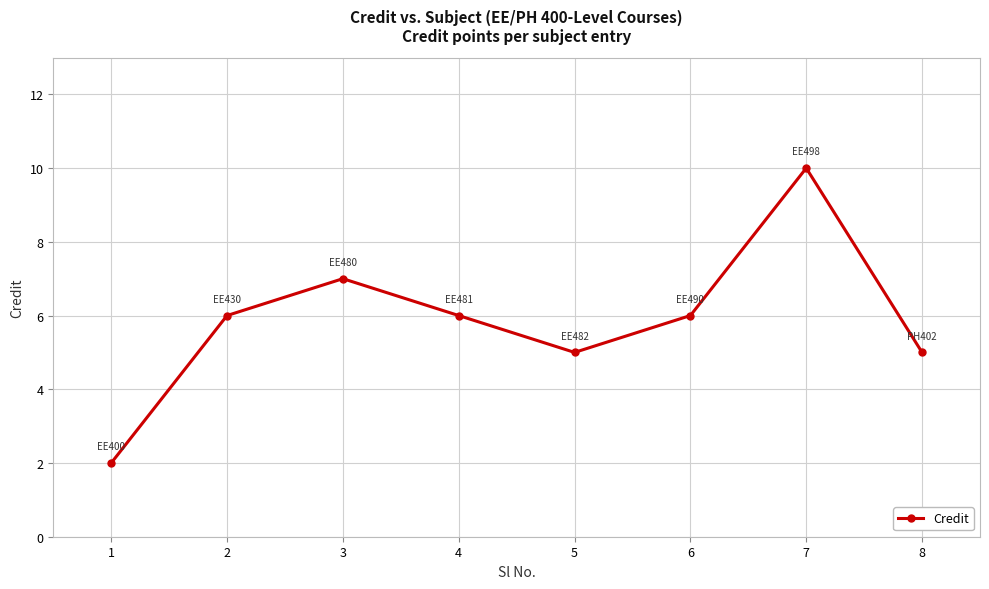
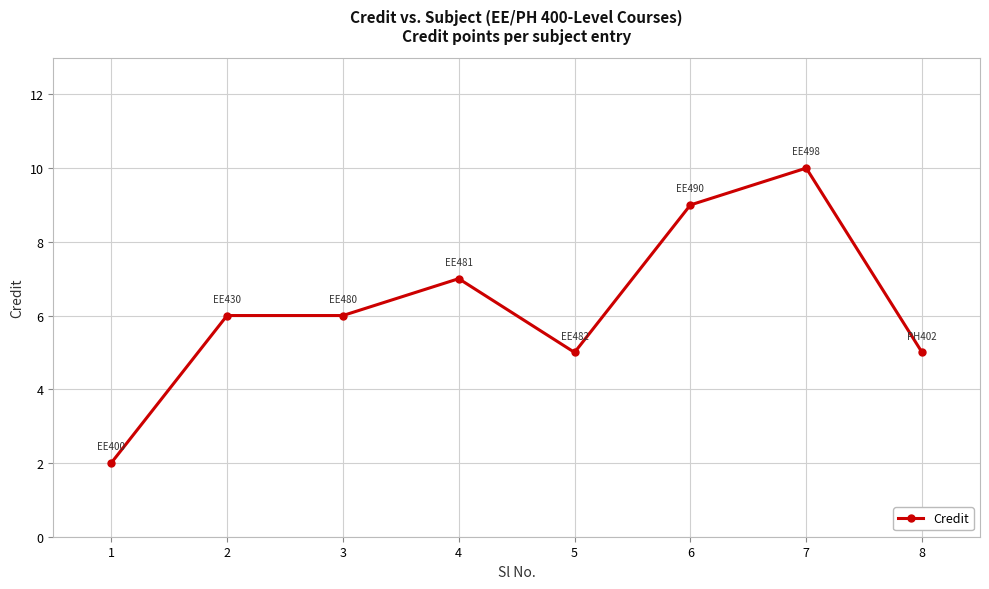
  {
    "1": 2,
    "2": 6,
-   "3": 7,
-   "4": 6,
+   "3": 6,
+   "4": 7,
    "5": 5,
-   "6": 6,
+   "6": 9,
    "7": 10,
    "8": 5
  }
